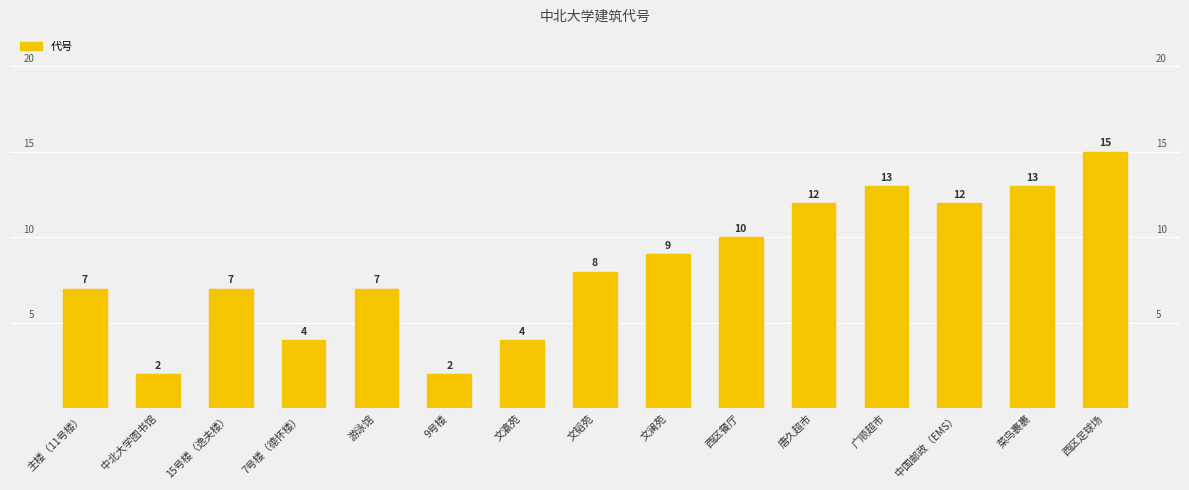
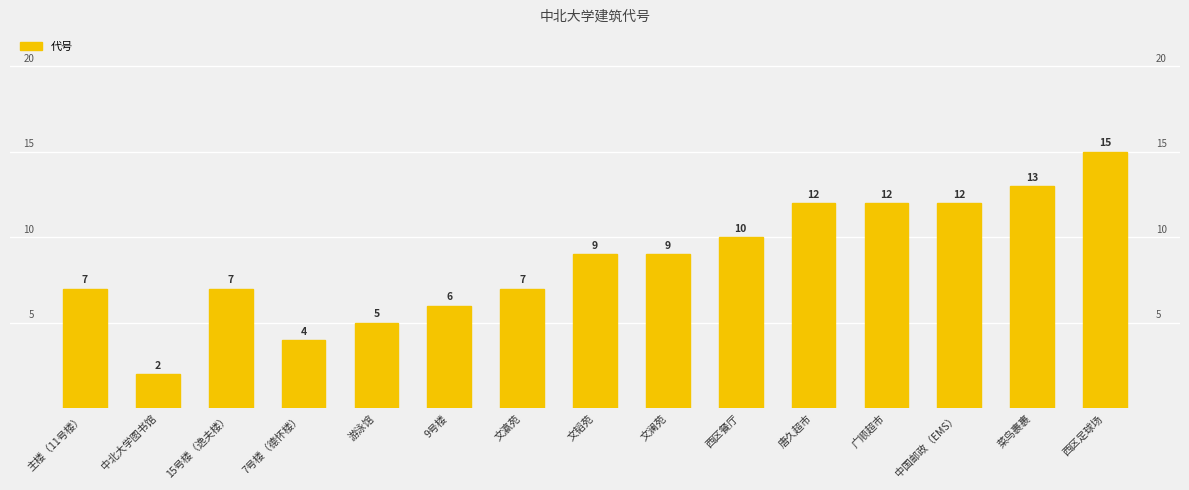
  {
    "主楼（11号楼）": 7,
    "中北大学图书馆": 2,
    "15号楼（逸夫楼）": 7,
    "7号楼（德怀楼）": 4,
-   "游泳馆": 7,
-   "9号楼": 2,
-   "文瀛苑": 4,
-   "文韬苑": 8,
+   "游泳馆": 5,
+   "9号楼": 6,
+   "文瀛苑": 7,
+   "文韬苑": 9,
    "文澜苑": 9,
    "西区餐厅": 10,
    "唐久超市": 12,
-   "广顺超市": 13,
+   "广顺超市": 12,
    "中国邮政（EMS）": 12,
    "菜鸟裹裹": 13,
    "西区足球场": 15
  }
